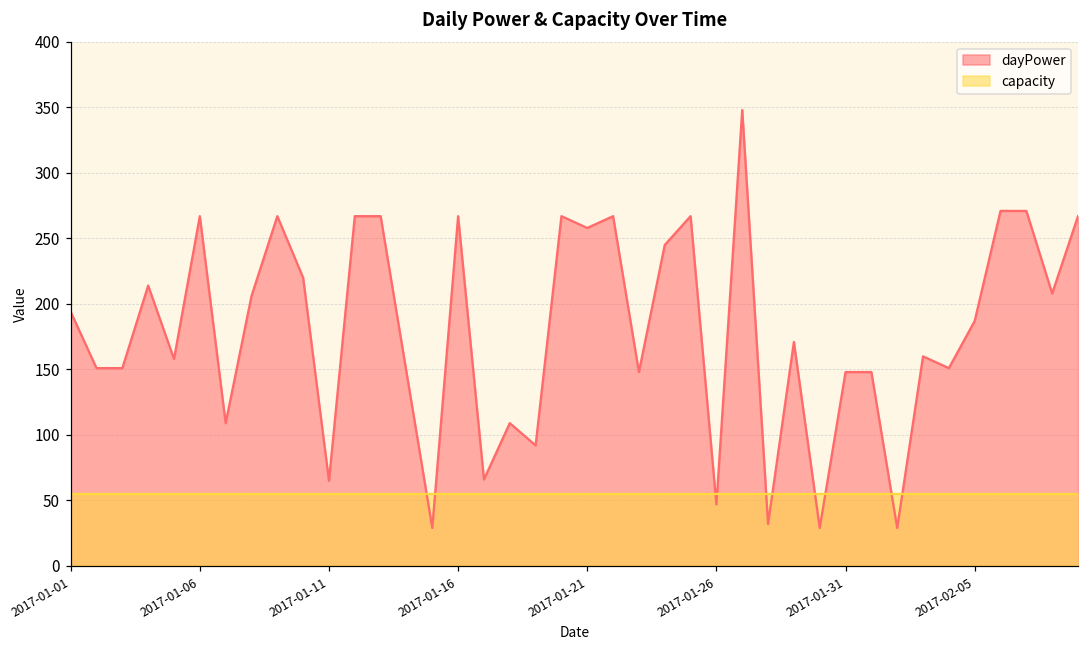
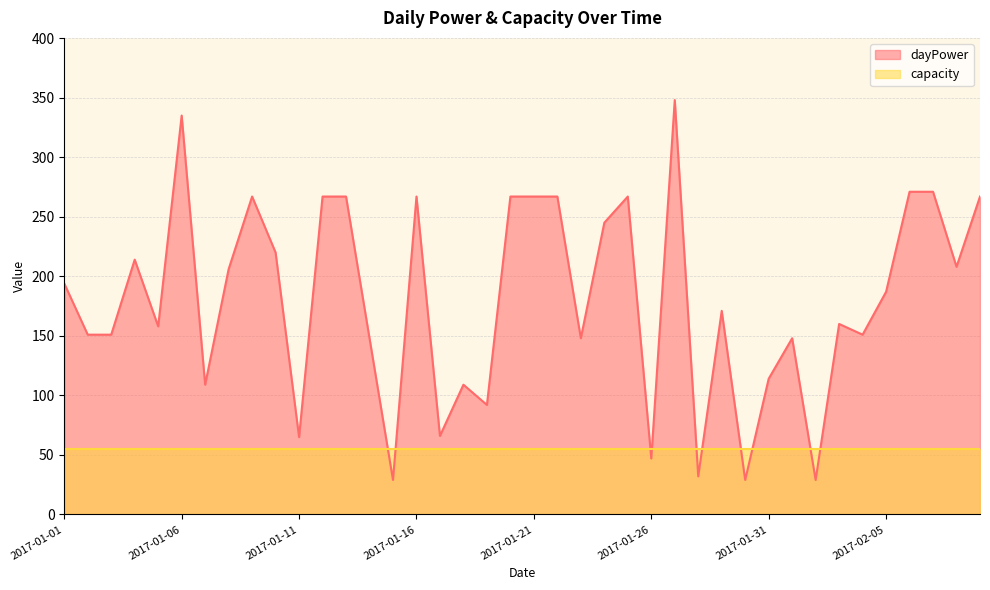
  {
    "dayPower": {
      "2017-01-01": 194,
-     "2017-01-06": 267,
+     "2017-01-06": 335,
      "2017-01-11": 65,
      "2017-01-16": 267,
-     "2017-01-21": 258,
+     "2017-01-21": 267,
      "2017-01-26": 47,
-     "2017-01-31": 148,
+     "2017-01-31": 114,
      "2017-02-05": 187
    },
    "capacity": {
      "2017-01-01": 55,
      "2017-01-06": 55,
      "2017-01-11": 55,
      "2017-01-16": 55,
      "2017-01-21": 55,
      "2017-01-26": 55,
      "2017-01-31": 55,
      "2017-02-05": 55
    }
  }
